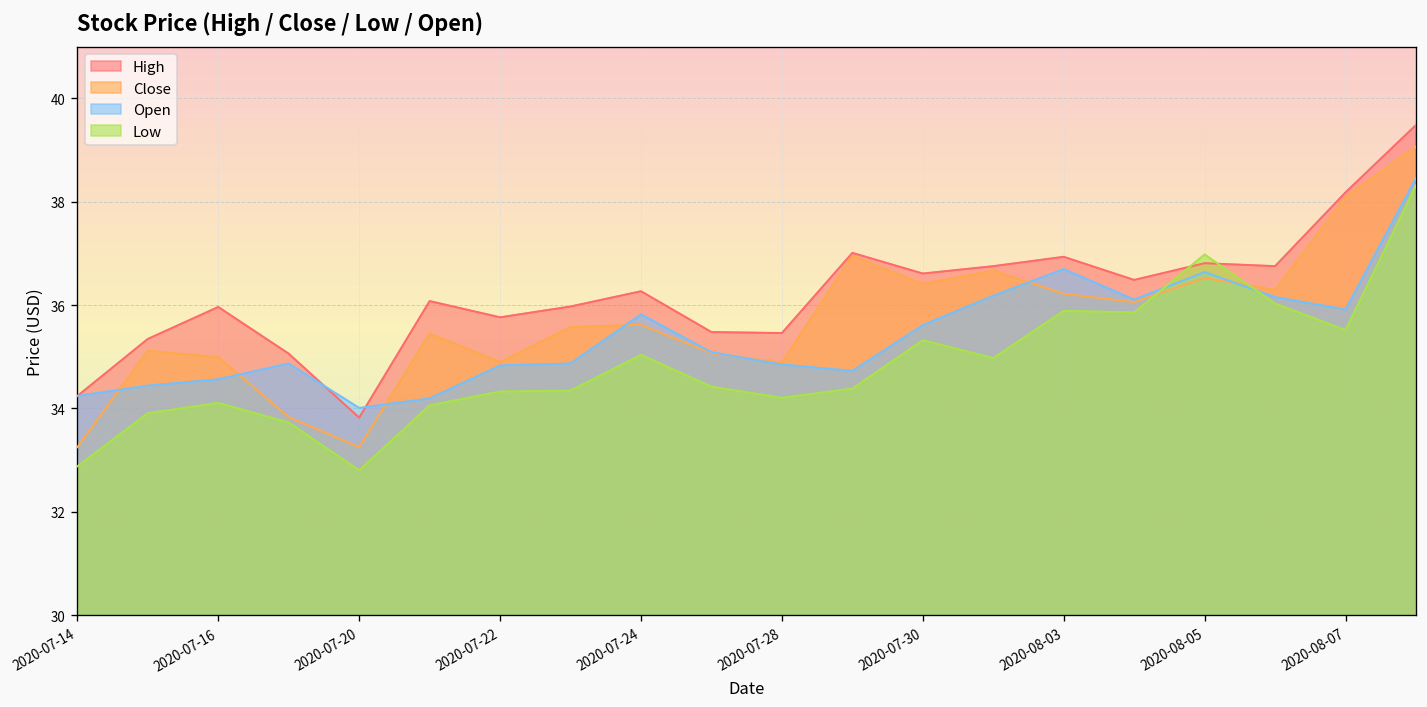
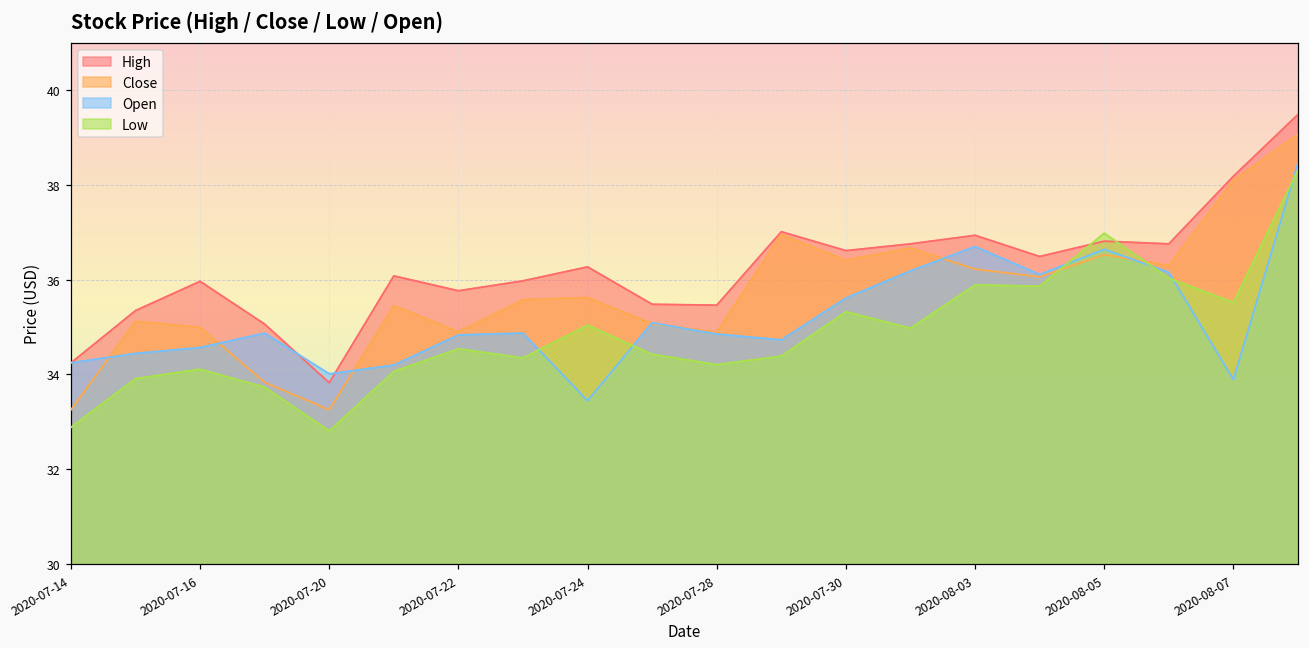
  {
    "Open": {
      "2020-07-16": 34.6,
      "2020-07-20": 34.0,
      "2020-07-22": 34.8,
-     "2020-07-24": 35.8,
+     "2020-07-24": 33.4,
      "2020-07-30": 35.6,
      "2020-08-03": 36.7,
      "2020-08-05": 36.6,
-     "2020-08-07": 35.9
+     "2020-08-07": 33.9
    },
    "Low": {
      "2020-07-14": 32.9,
      "2020-07-16": 34.1,
      "2020-07-20": 32.8,
-     "2020-07-22": 34.3,
+     "2020-07-22": 34.5,
      "2020-07-24": 35.0,
      "2020-07-28": 34.2,
      "2020-07-30": 35.3,
      "2020-08-03": 35.9,
      "2020-08-05": 37.0,
      "2020-08-07": 35.5
    }
  }
